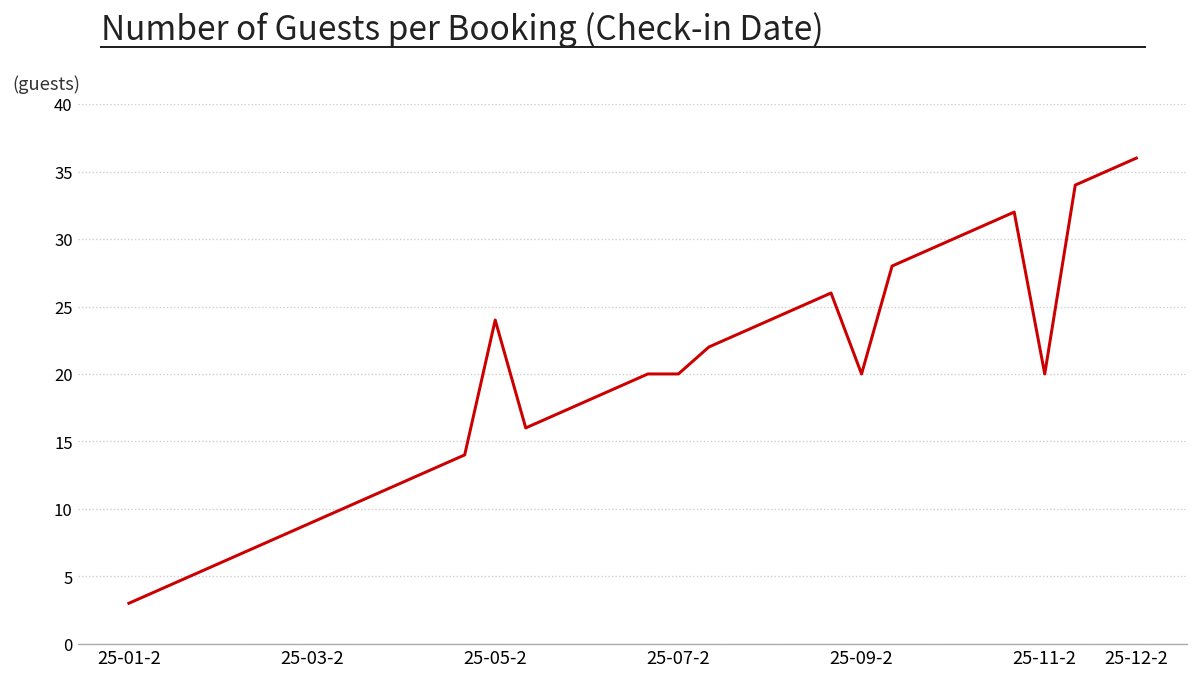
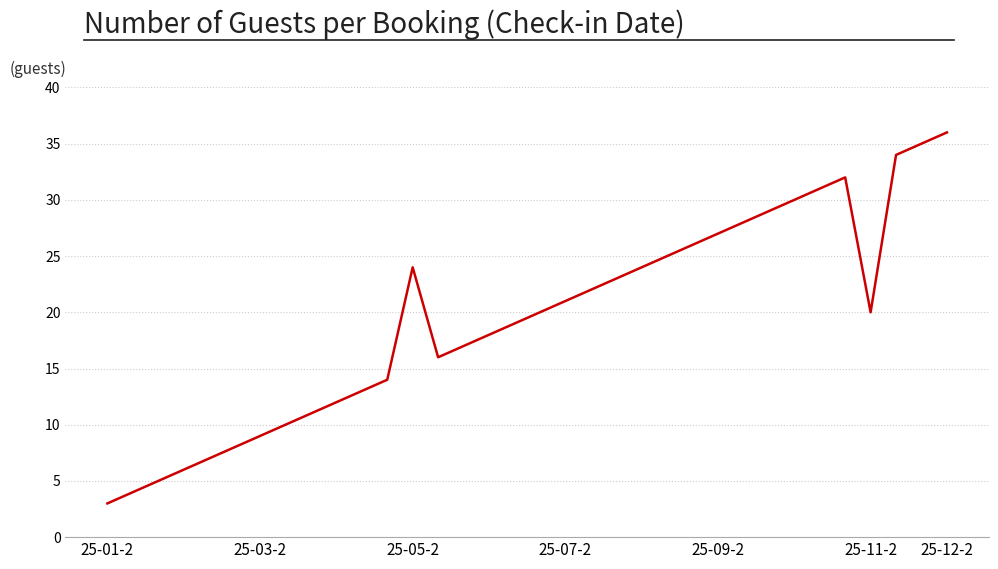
  {
    "25-01-2": 3,
    "25-03-2": 9,
    "25-05-2": 24,
-   "25-07-2": 20,
-   "25-09-2": 20,
+   "25-07-2": 21,
+   "25-09-2": 27,
    "25-11-2": 20,
    "25-12-2": 36
  }
